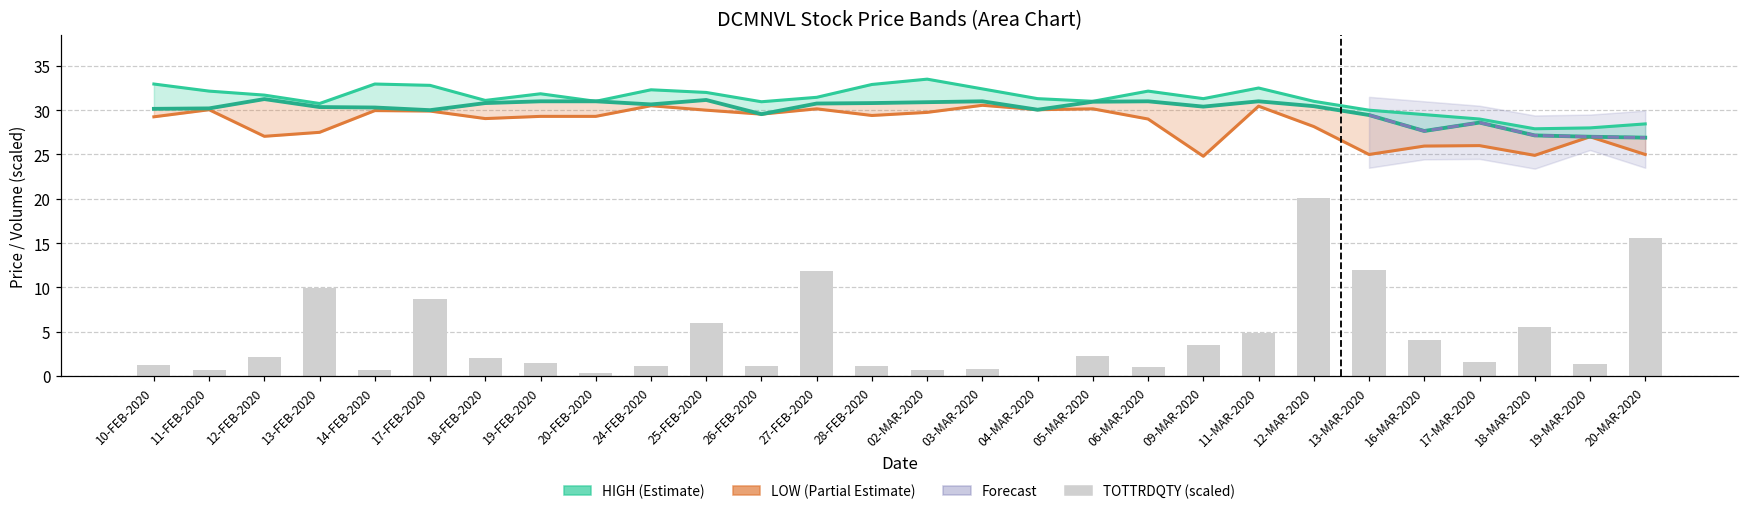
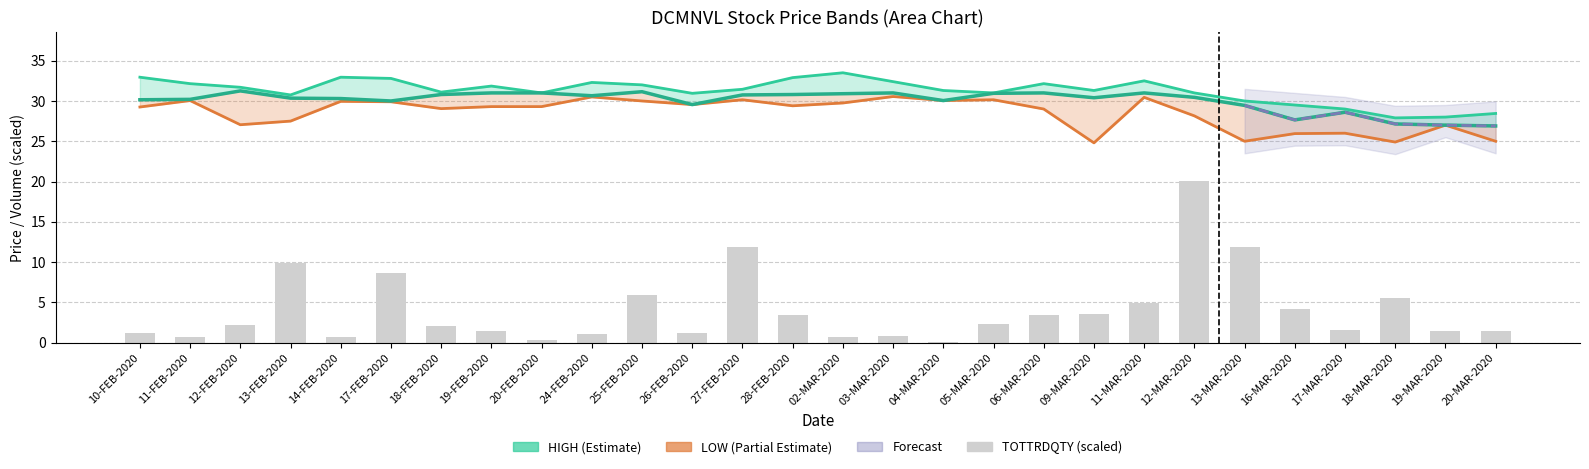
  {
    "TOTTRDQTY (scaled)": {
      "10-FEB-2020": 1,
      "11-FEB-2020": 1,
      "12-FEB-2020": 2,
      "13-FEB-2020": 10,
      "14-FEB-2020": 1,
      "17-FEB-2020": 9,
      "18-FEB-2020": 2,
      "19-FEB-2020": 1,
      "20-FEB-2020": 0,
      "24-FEB-2020": 1,
      "25-FEB-2020": 6,
      "26-FEB-2020": 1,
      "27-FEB-2020": 12,
-     "28-FEB-2020": 1,
+     "28-FEB-2020": 3,
      "02-MAR-2020": 1,
      "03-MAR-2020": 1,
      "05-MAR-2020": 2,
-     "06-MAR-2020": 1,
+     "06-MAR-2020": 3,
      "09-MAR-2020": 4,
      "11-MAR-2020": 5,
      "12-MAR-2020": 20,
      "13-MAR-2020": 12,
      "16-MAR-2020": 4,
      "17-MAR-2020": 2,
      "18-MAR-2020": 6,
      "19-MAR-2020": 1,
-     "20-MAR-2020": 16
+     "20-MAR-2020": 1
    }
  }
